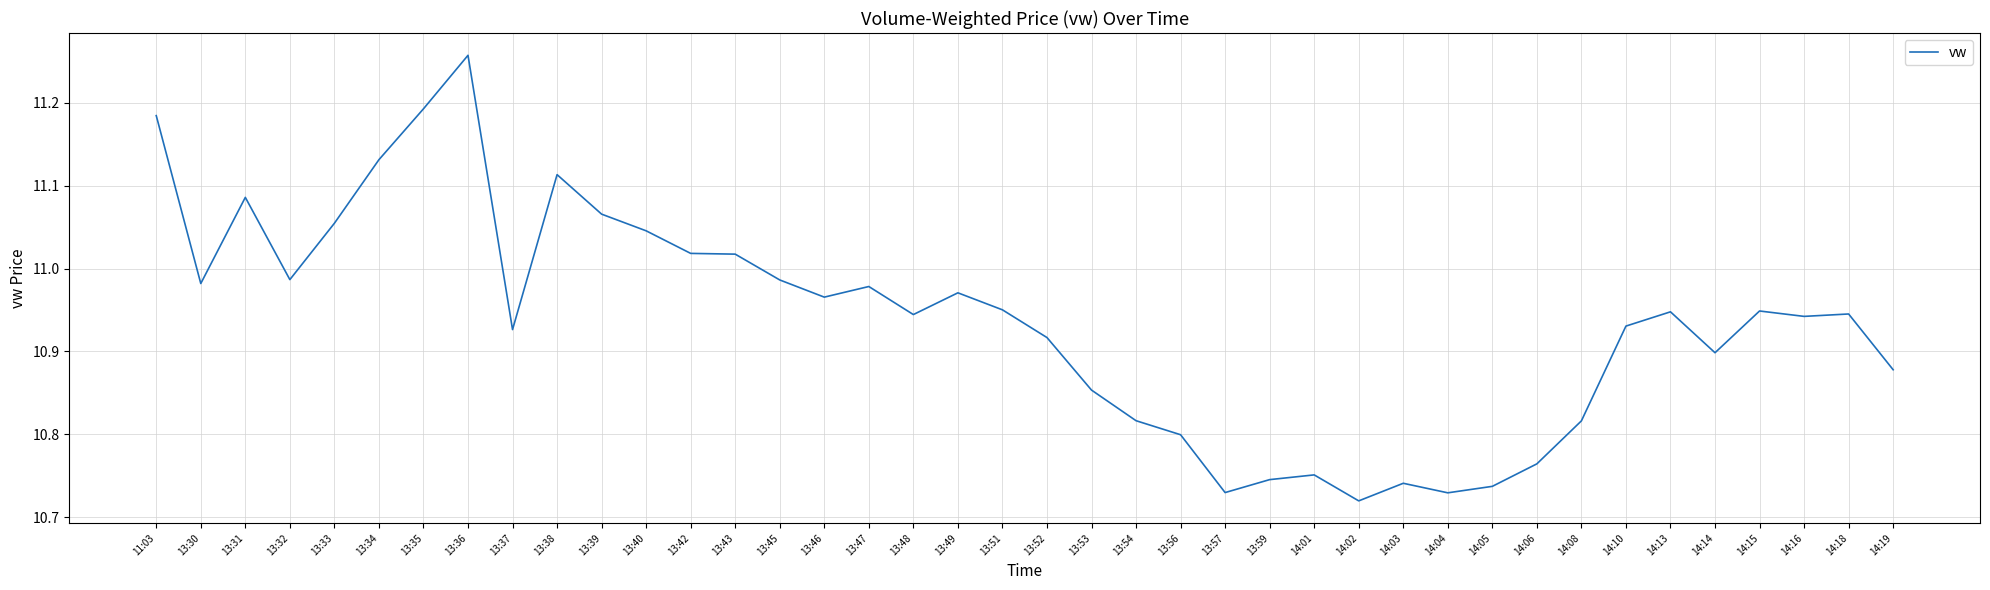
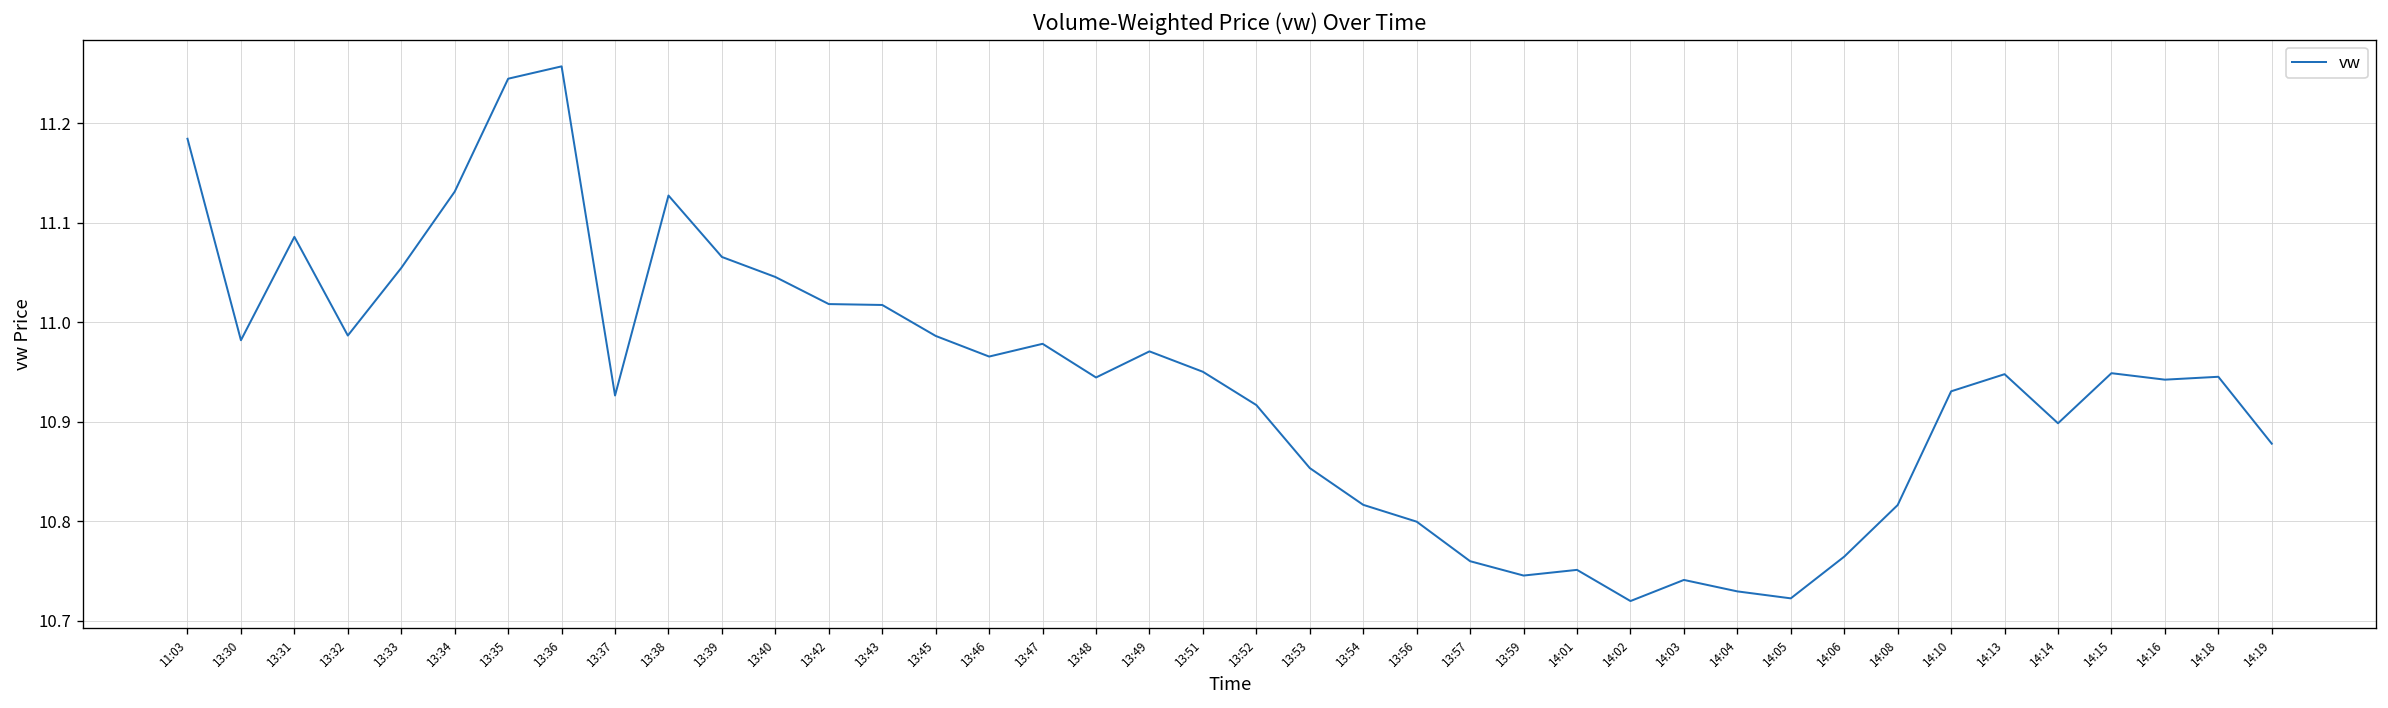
  {
    "11:03": 11.18,
    "13:30": 10.98,
    "13:31": 11.09,
    "13:32": 10.99,
    "13:33": 11.05,
    "13:34": 11.13,
-   "13:35": 11.19,
+   "13:35": 11.24,
    "13:36": 11.26,
    "13:37": 10.93,
-   "13:38": 11.11,
+   "13:38": 11.13,
    "13:39": 11.07,
    "13:40": 11.05,
    "13:42": 11.02,
    "13:43": 11.02,
    "13:45": 10.99,
    "13:46": 10.97,
    "13:47": 10.98,
    "13:48": 10.94,
    "13:49": 10.97,
    "13:51": 10.95,
    "13:52": 10.92,
    "13:53": 10.85,
    "13:54": 10.82,
    "13:56": 10.80,
-   "13:57": 10.73,
+   "13:57": 10.76,
    "13:59": 10.75,
    "14:01": 10.75,
    "14:02": 10.72,
    "14:03": 10.74,
    "14:04": 10.73,
-   "14:05": 10.74,
+   "14:05": 10.72,
    "14:06": 10.76,
    "14:08": 10.82,
    "14:10": 10.93,
    "14:13": 10.95,
    "14:14": 10.90,
    "14:15": 10.95,
    "14:16": 10.94,
    "14:18": 10.95,
    "14:19": 10.88
  }
